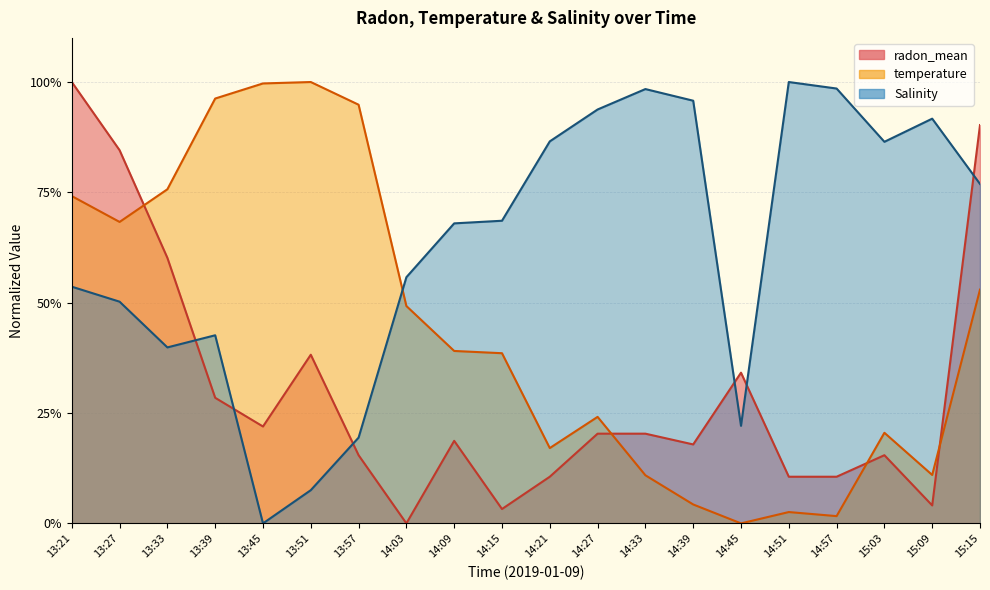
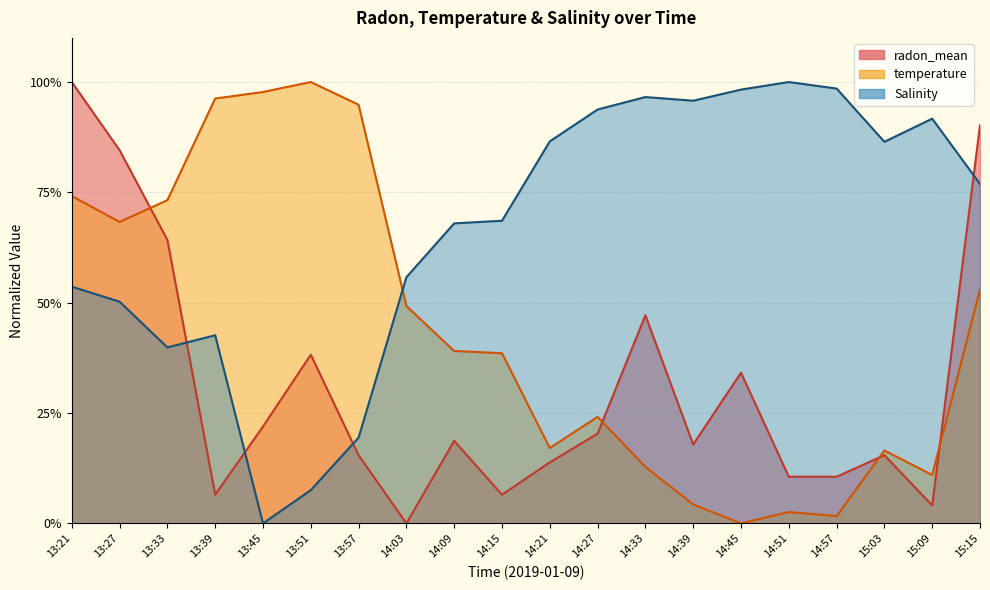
  {
    "radon_mean": {
      "13:21": "100%",
      "13:27": "85%",
-     "13:33": "60%",
-     "13:39": "28%",
+     "13:33": "64%",
+     "13:39": "7%",
      "13:45": "22%",
      "13:51": "38%",
      "13:57": "15%",
      "14:03": "0%",
      "14:09": "19%",
-     "14:15": "3%",
-     "14:21": "11%",
+     "14:15": "7%",
+     "14:21": "14%",
      "14:27": "20%",
-     "14:33": "20%",
+     "14:33": "47%",
      "14:39": "18%",
      "14:45": "34%",
      "14:51": "11%",
      "14:57": "11%",
      "15:03": "15%",
      "15:09": "4%",
      "15:15": "90%"
    },
    "temperature": {
      "13:21": "74%",
      "13:27": "68%",
-     "13:33": "76%",
+     "13:33": "73%",
      "13:39": "96%",
-     "13:45": "100%",
+     "13:45": "98%",
      "13:51": "100%",
      "13:57": "95%",
      "14:03": "49%",
      "14:09": "39%",
      "14:15": "39%",
      "14:21": "17%",
      "14:27": "24%",
-     "14:33": "11%",
+     "14:33": "13%",
      "14:39": "4%",
      "14:45": "0%",
      "14:51": "3%",
      "14:57": "2%",
-     "15:03": "21%",
+     "15:03": "17%",
      "15:09": "11%",
      "15:15": "53%"
    },
    "Salinity": {
      "13:21": "54%",
      "13:27": "50%",
      "13:33": "40%",
      "13:39": "43%",
      "13:45": "0%",
      "13:51": "8%",
      "13:57": "19%",
      "14:03": "56%",
      "14:09": "68%",
      "14:15": "69%",
      "14:21": "87%",
      "14:27": "94%",
-     "14:33": "98%",
+     "14:33": "97%",
      "14:39": "96%",
-     "14:45": "22%",
+     "14:45": "98%",
      "14:51": "100%",
      "14:57": "99%",
      "15:03": "86%",
      "15:09": "92%",
      "15:15": "77%"
    }
  }
